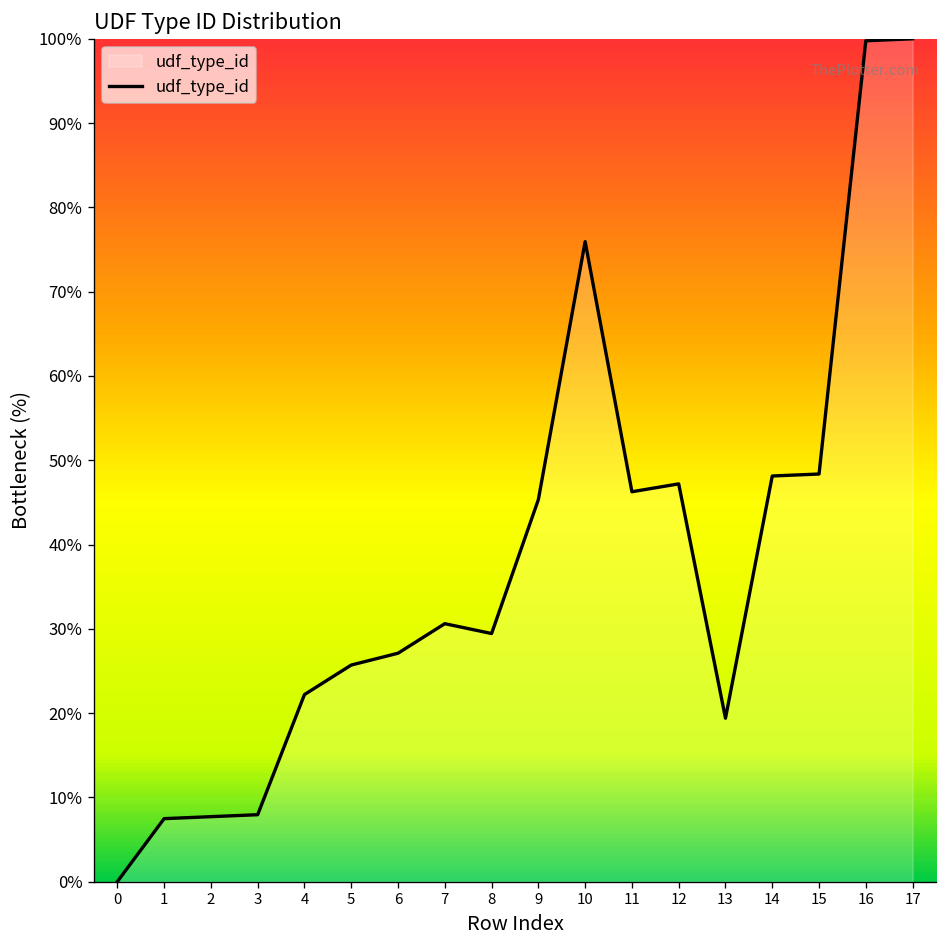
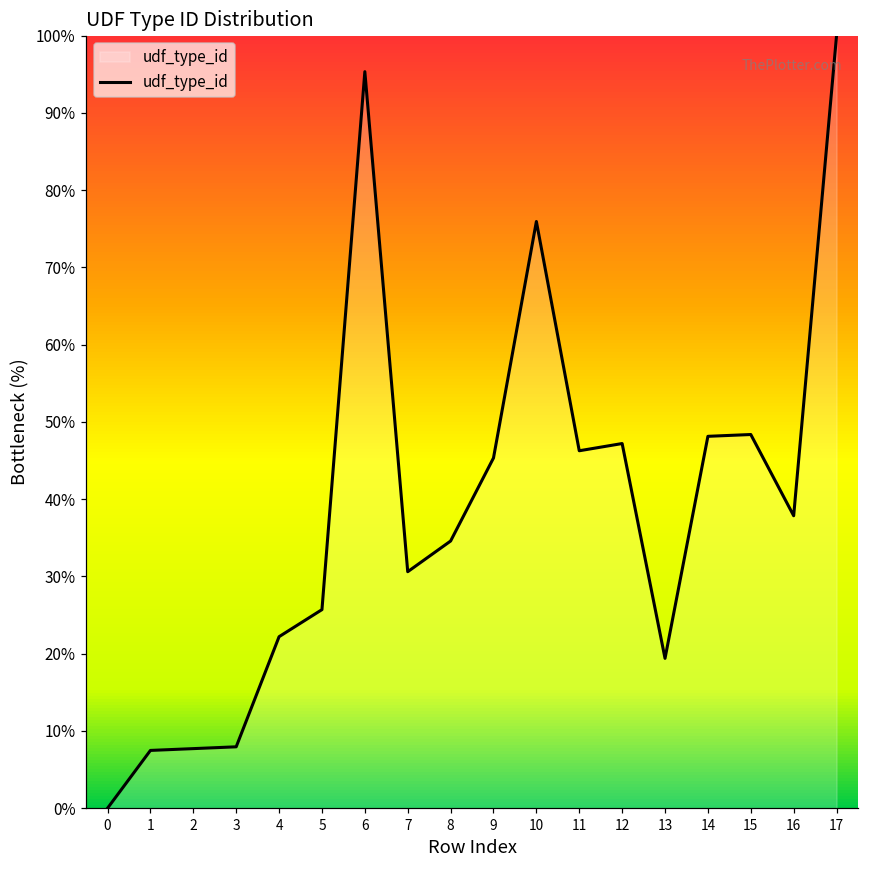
  {
    "0": "0%",
    "1": "7%",
    "2": "8%",
    "3": "8%",
    "4": "22%",
    "5": "26%",
-   "6": "27%",
+   "6": "95%",
    "7": "31%",
-   "8": "29%",
+   "8": "35%",
    "9": "45%",
    "10": "76%",
    "11": "46%",
    "12": "47%",
    "13": "19%",
    "14": "48%",
    "15": "48%",
-   "16": "100%",
+   "16": "38%",
    "17": "100%"
  }
